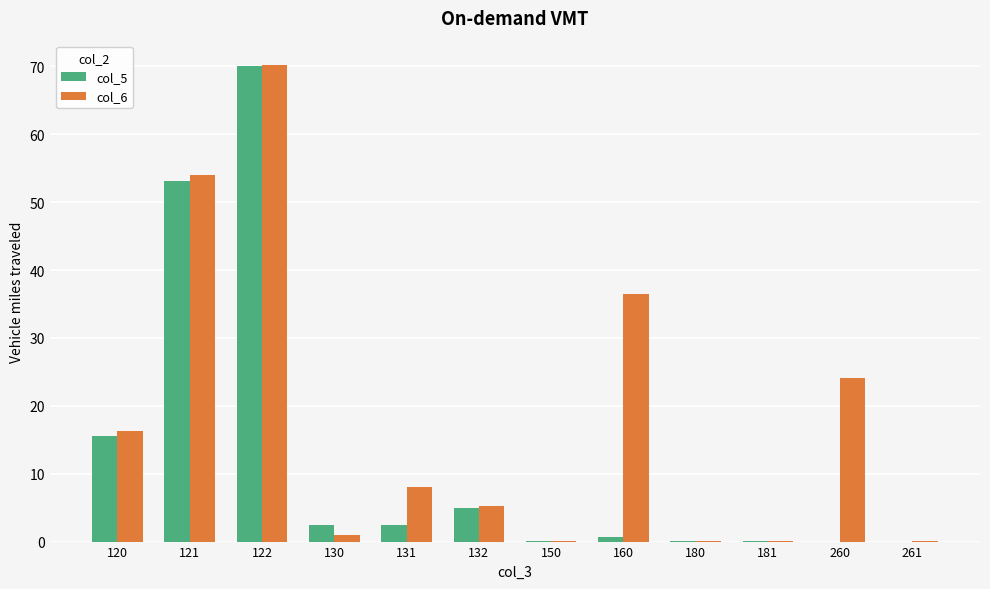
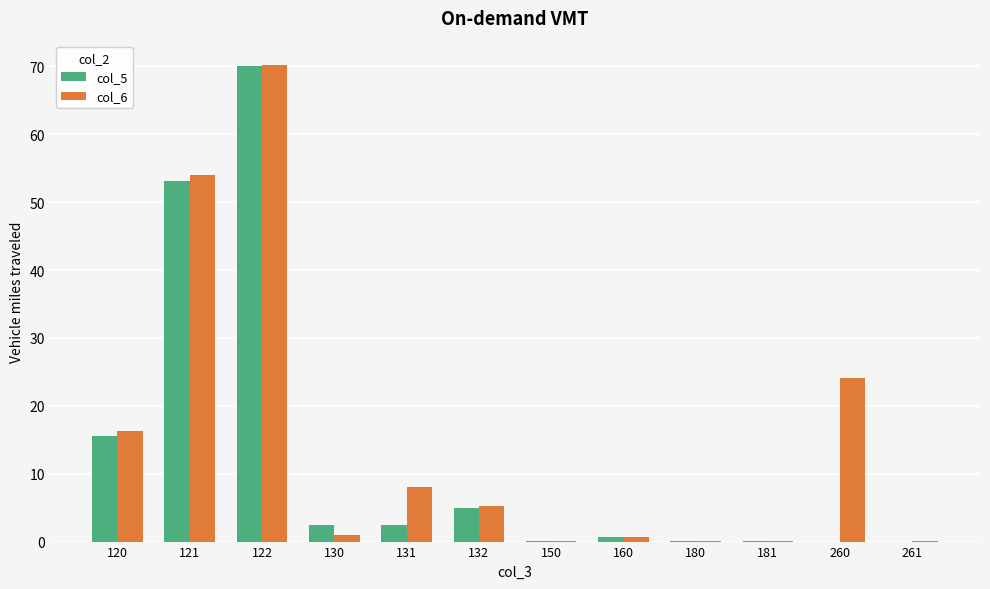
  {
    "col_5": {
      "120": 16,
      "121": 53,
      "122": 70,
      "130": 2,
      "131": 2,
      "132": 5,
      "160": 1
    },
    "col_6": {
      "120": 16,
      "121": 54,
      "122": 70,
      "130": 1,
      "131": 8,
      "132": 5,
-     "160": 36,
+     "160": 1,
      "260": 24
    }
  }
